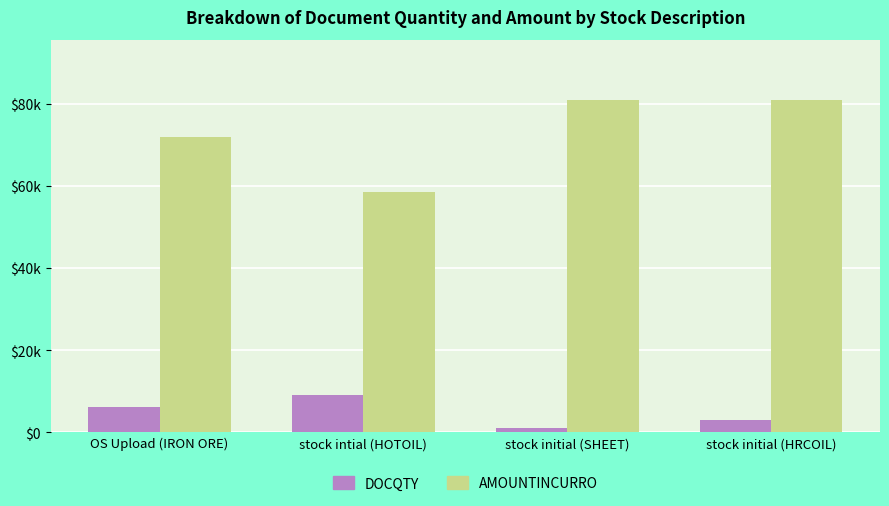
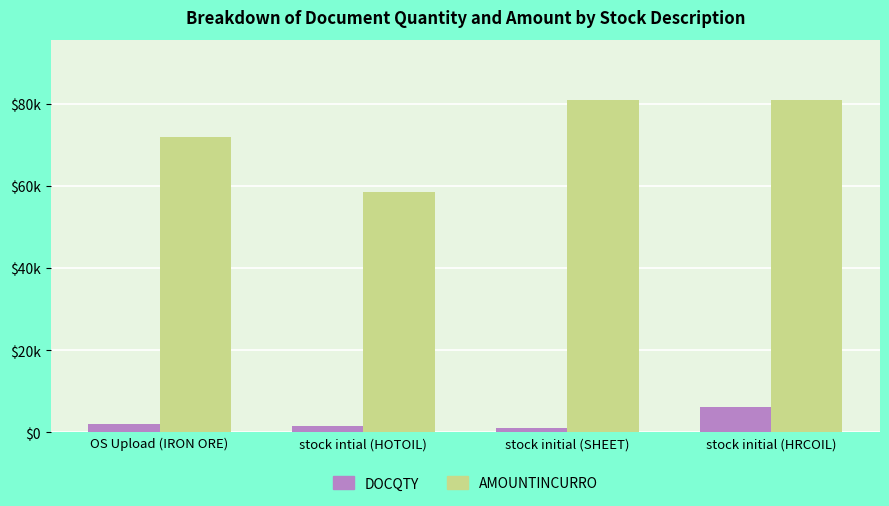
  {
    "DOCQTY": {
-     "OS Upload (IRON ORE)": "$6000",
-     "stock intial (HOTOIL)": "$9000",
+     "OS Upload (IRON ORE)": "$2000",
+     "stock intial (HOTOIL)": "$2000",
      "stock initial (SHEET)": "$1000",
-     "stock initial (HRCOIL)": "$3000"
+     "stock initial (HRCOIL)": "$6000"
    },
    "AMOUNTINCURRO": {
      "OS Upload (IRON ORE)": "$72000",
      "stock intial (HOTOIL)": "$59000",
      "stock initial (SHEET)": "$81000",
      "stock initial (HRCOIL)": "$81000"
    }
  }
